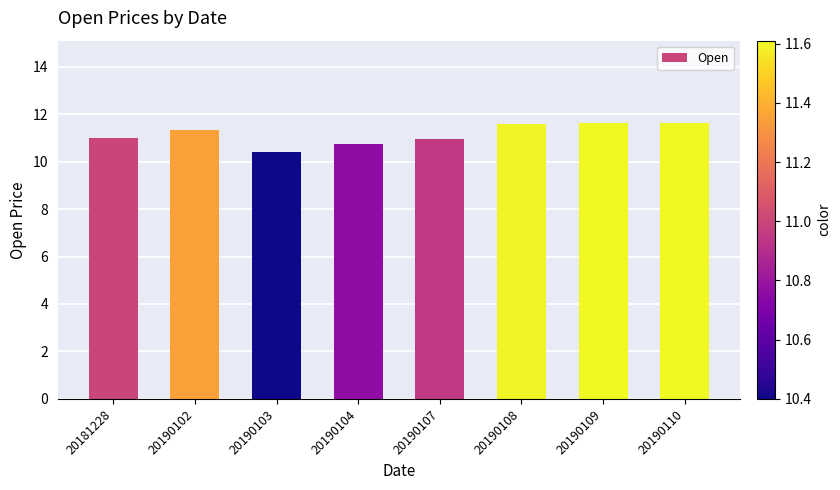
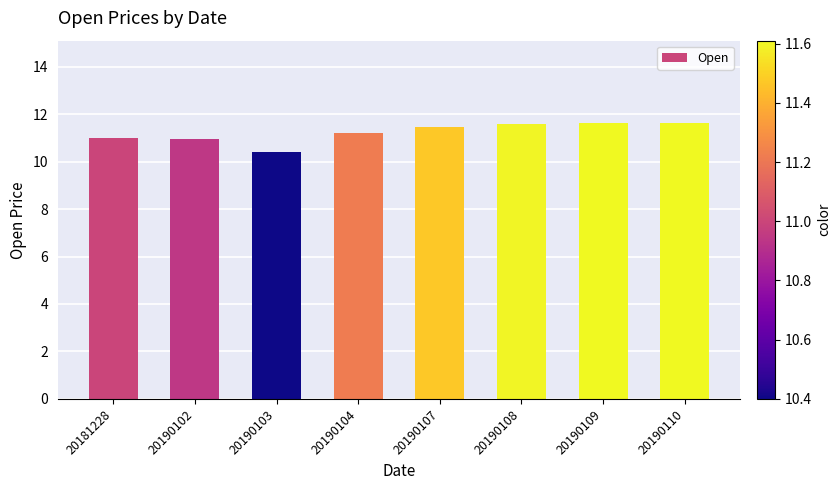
  {
    "20181228": 11.0,
-   "20190102": 11.4,
+   "20190102": 10.9,
    "20190103": 10.4,
-   "20190104": 10.8,
-   "20190107": 11.0,
+   "20190104": 11.2,
+   "20190107": 11.5,
    "20190108": 11.6,
    "20190109": 11.6,
    "20190110": 11.6
  }
